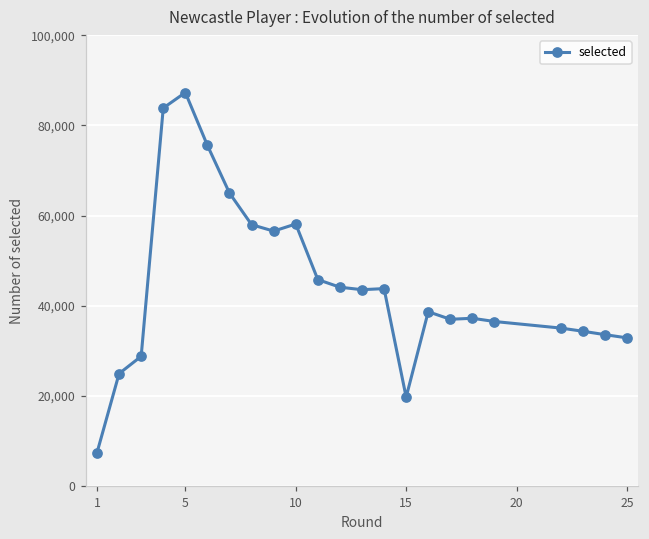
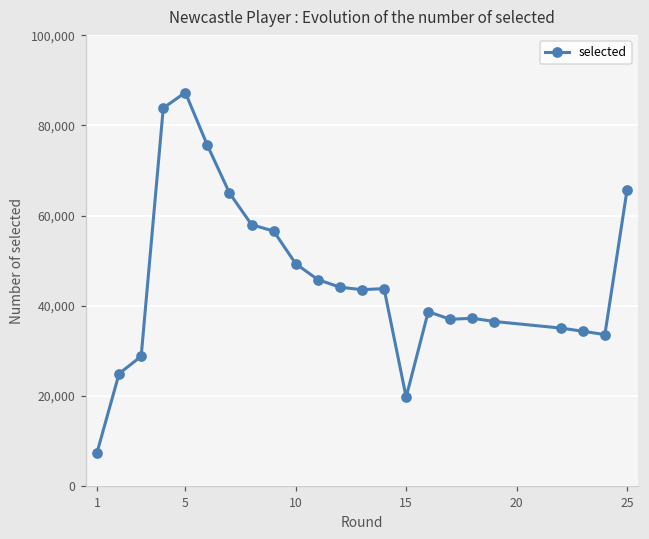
  {
    "1": "7,000",
    "5": "87,000",
-   "10": "58,000",
+   "10": "49,000",
    "15": "20,000",
-   "25": "33,000"
+   "25": "66,000"
  }
